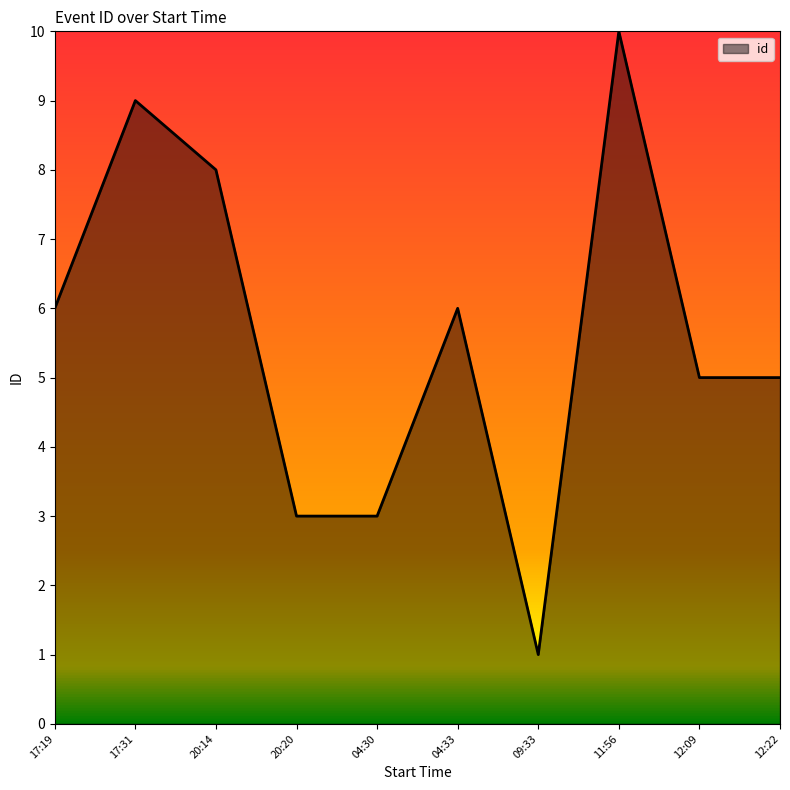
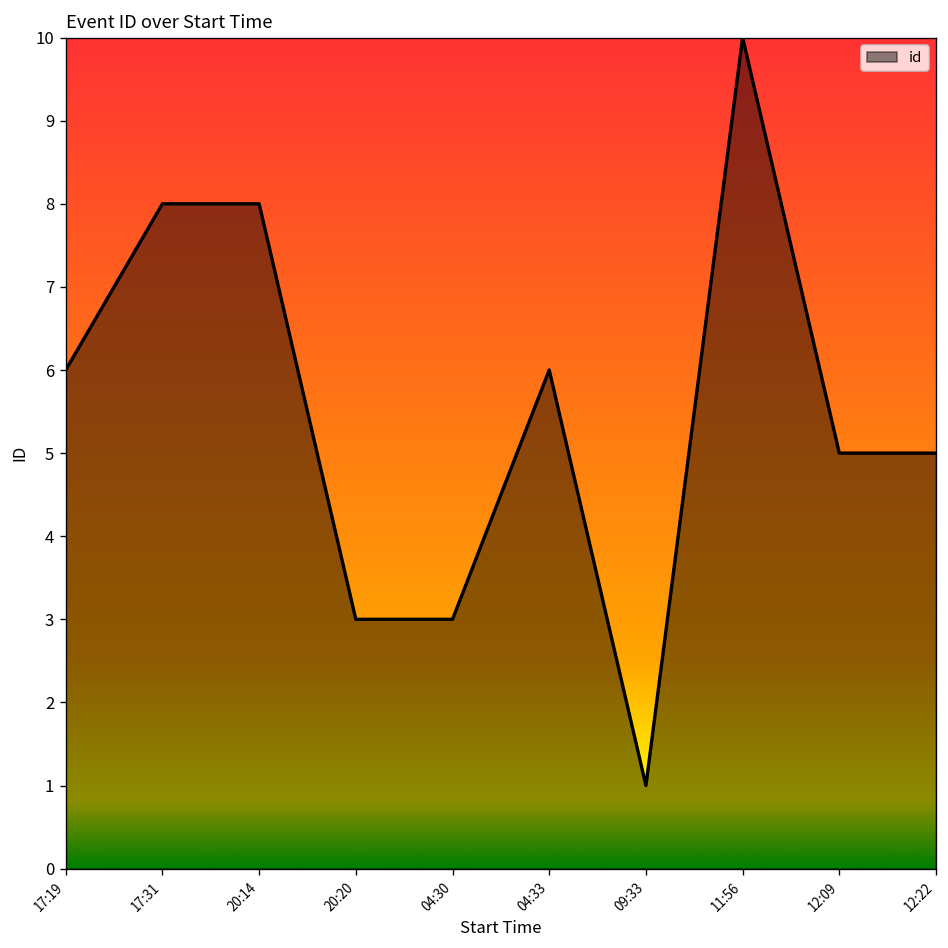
  {
    "17:19": 6,
-   "17:31": 9,
+   "17:31": 8,
    "20:14": 8,
    "20:20": 3,
    "04:30": 3,
    "04:33": 6,
    "09:33": 1,
    "11:56": 10,
    "12:09": 5,
    "12:22": 5
  }
